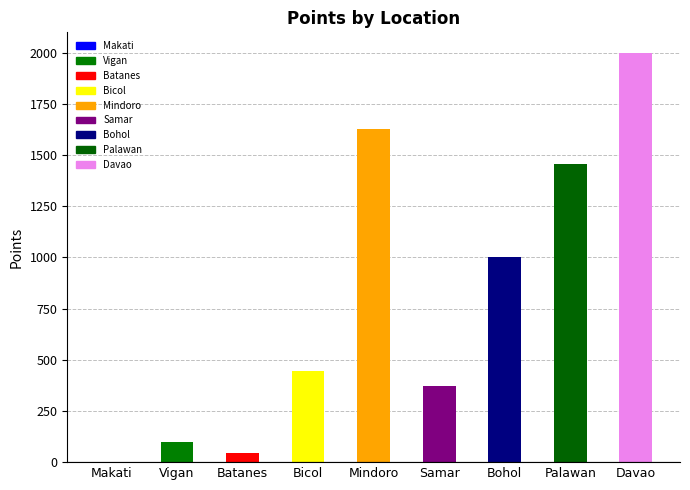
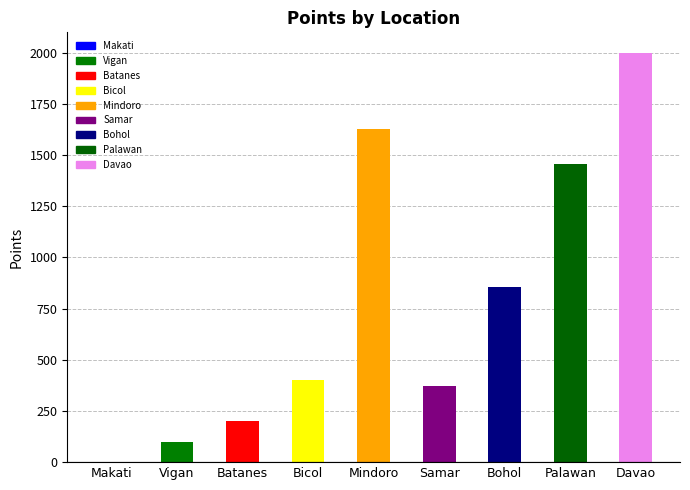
  {
    "Makati": 0,
    "Vigan": 100,
-   "Batanes": 40,
-   "Bicol": 450,
+   "Batanes": 200,
+   "Bicol": 400,
    "Mindoro": 1630,
    "Samar": 370,
-   "Bohol": 1000,
+   "Bohol": 860,
    "Palawan": 1460,
    "Davao": 2000
  }
